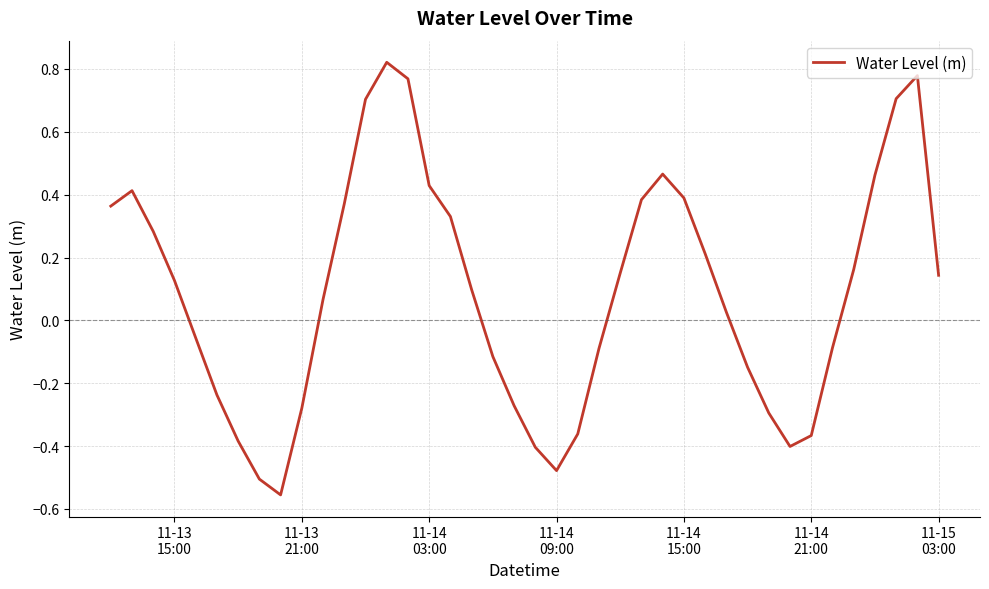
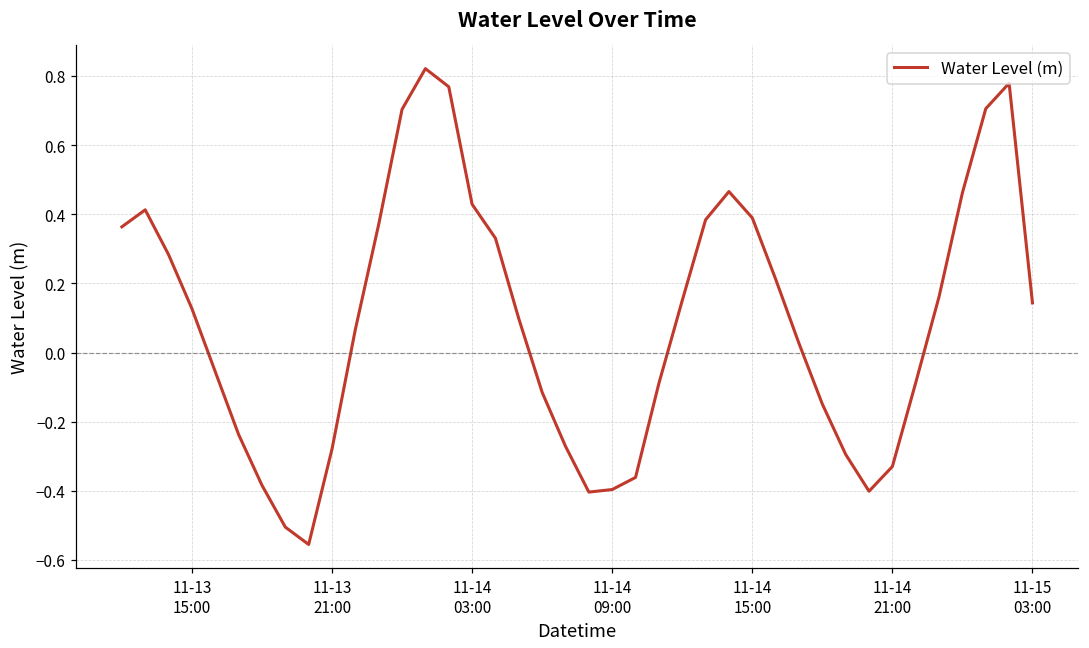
  {
    "11-13 15:00": 0.13,
    "11-13 21:00": -0.28,
    "11-14 03:00": 0.43,
-   "11-14 09:00": -0.48,
+   "11-14 09:00": -0.40,
    "11-14 15:00": 0.39,
-   "11-14 21:00": -0.37,
+   "11-14 21:00": -0.33,
    "11-15 03:00": 0.14
  }
